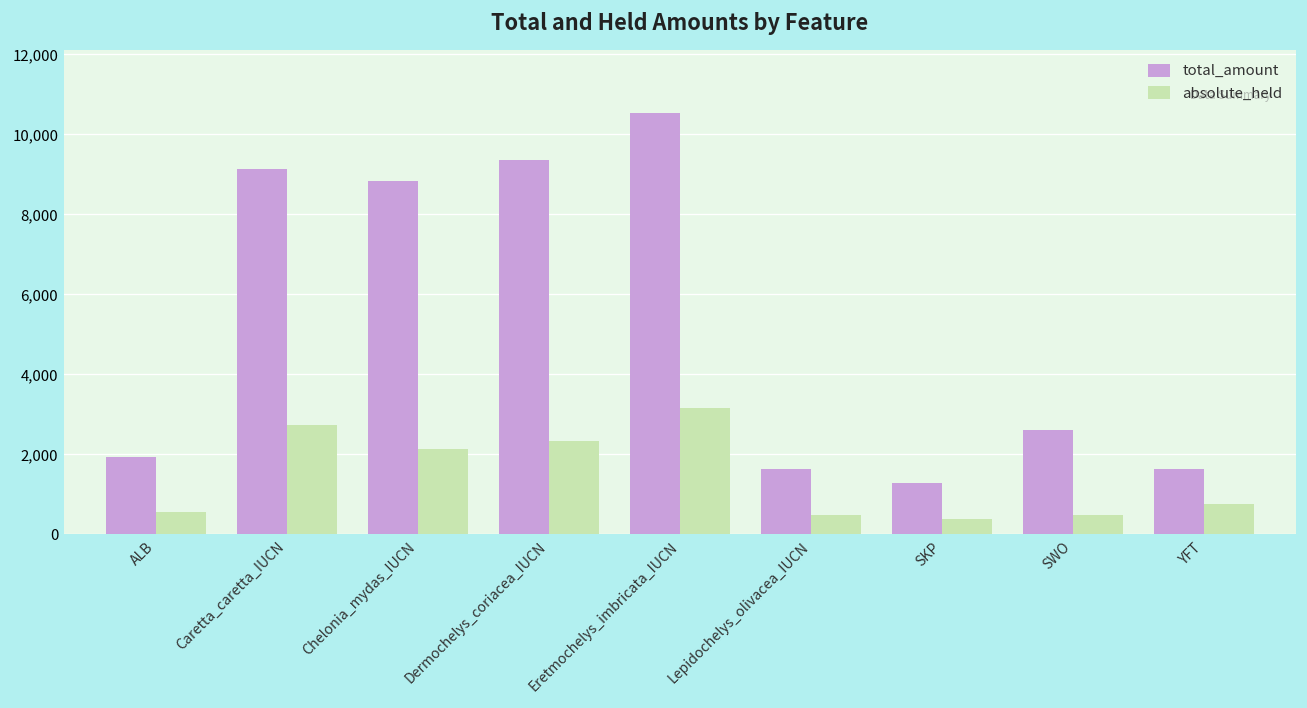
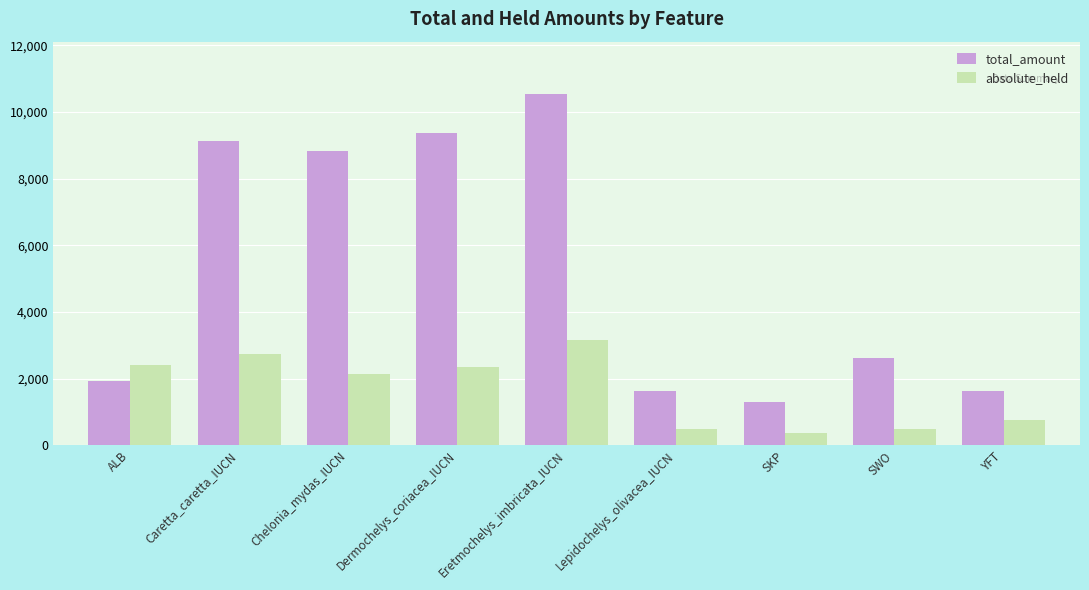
  {
    "total_amount": {
      "ALB": "1,900",
      "Caretta_caretta_IUCN": "9,100",
      "Chelonia_mydas_IUCN": "8,800",
      "Dermochelys_coriacea_IUCN": "9,400",
      "Eretmochelys_imbricata_IUCN": "10,500",
      "Lepidochelys_olivacea_IUCN": "1,600",
      "SKP": "1,300",
      "SWO": "2,600",
      "YFT": "1,600"
    },
    "absolute_held": {
-     "ALB": "600",
+     "ALB": "2,400",
      "Caretta_caretta_IUCN": "2,700",
      "Chelonia_mydas_IUCN": "2,100",
      "Dermochelys_coriacea_IUCN": "2,300",
      "Eretmochelys_imbricata_IUCN": "3,200",
      "Lepidochelys_olivacea_IUCN": "500",
      "SKP": "400",
      "SWO": "500",
      "YFT": "800"
    }
  }
